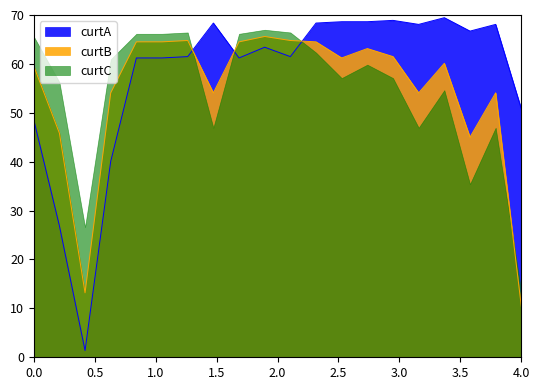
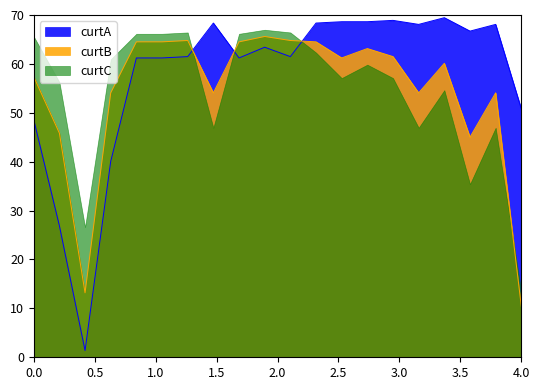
  {
    "curtA": {
      "0.0": 49,
      "4.0": 51
    },
    "curtB": {
-     "0.0": 60,
+     "0.0": 57,
      "4.0": 10
    },
    "curtC": {
      "0.0": 66,
      "4.0": 13
    }
  }
